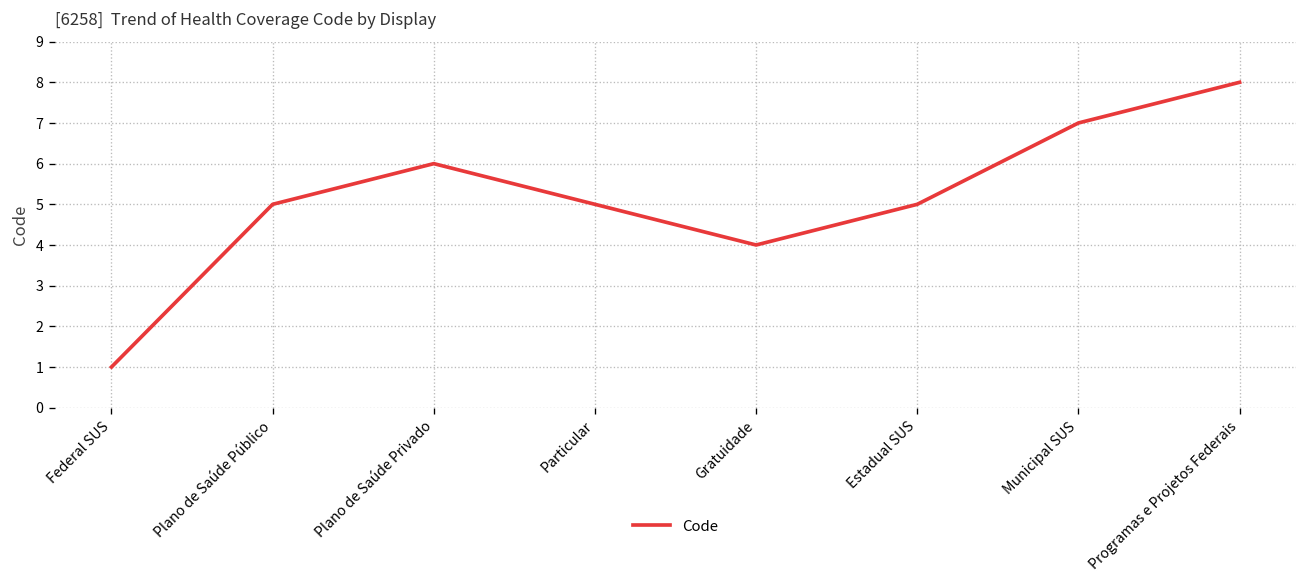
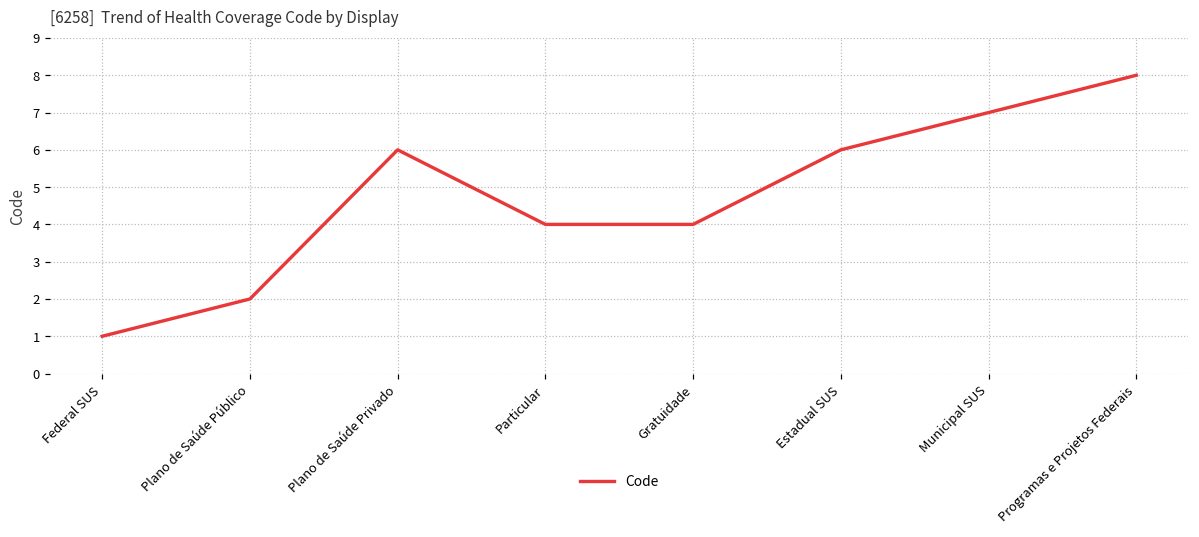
  {
    "Federal SUS": 1,
-   "Plano de Saúde Público": 5,
+   "Plano de Saúde Público": 2,
    "Plano de Saúde Privado": 6,
-   "Particular": 5,
+   "Particular": 4,
    "Gratuidade": 4,
-   "Estadual SUS": 5,
+   "Estadual SUS": 6,
    "Municipal SUS": 7,
    "Programas e Projetos Federais": 8
  }
